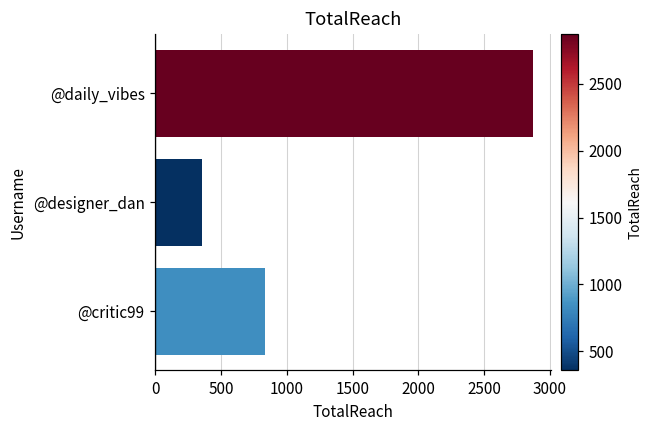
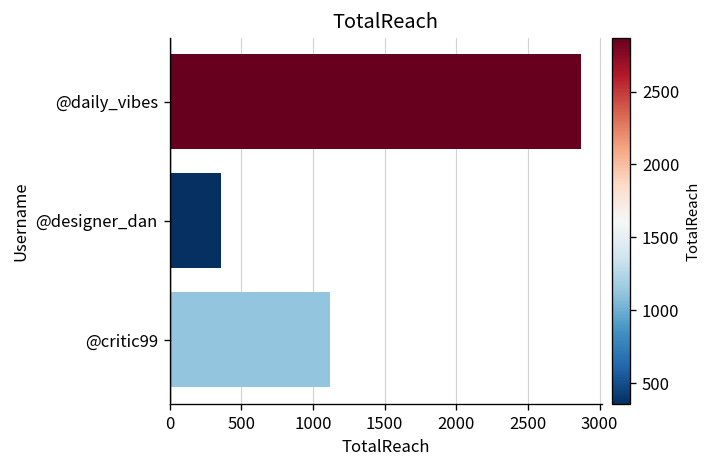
  {
    "@daily_vibes": 2870,
    "@designer_dan": 360,
-   "@critic99": 840
+   "@critic99": 1120
  }
